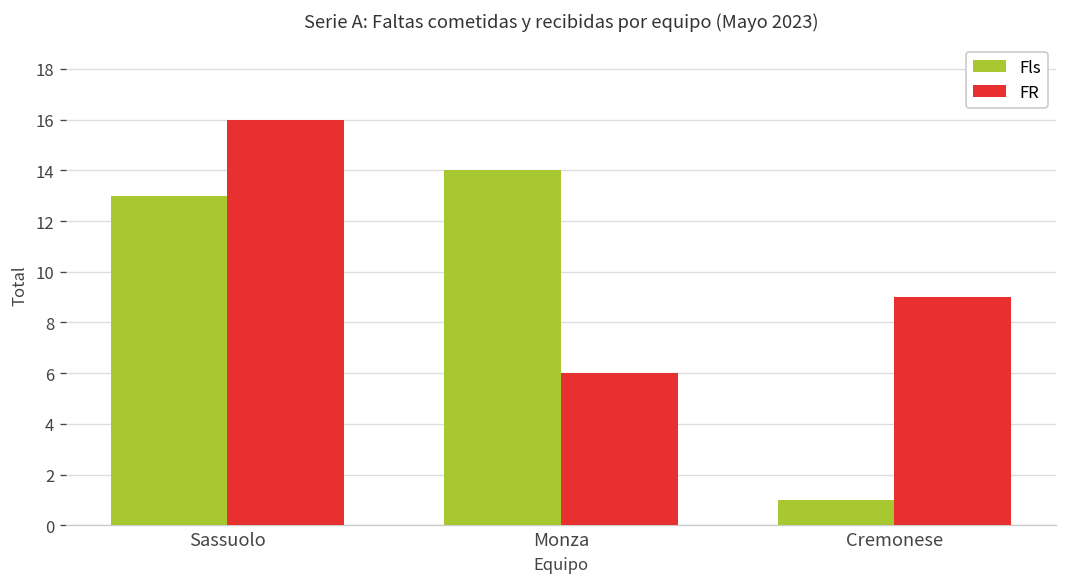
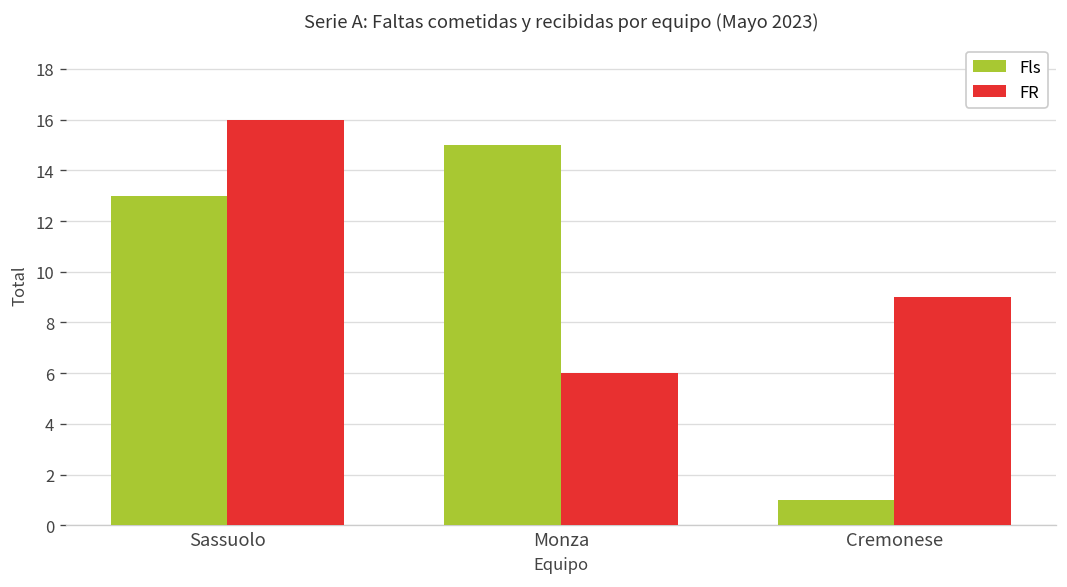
  {
    "Fls": {
      "Sassuolo": 13,
-     "Monza": 14,
+     "Monza": 15,
      "Cremonese": 1
    },
    "FR": {
      "Sassuolo": 16,
      "Monza": 6,
      "Cremonese": 9
    }
  }
